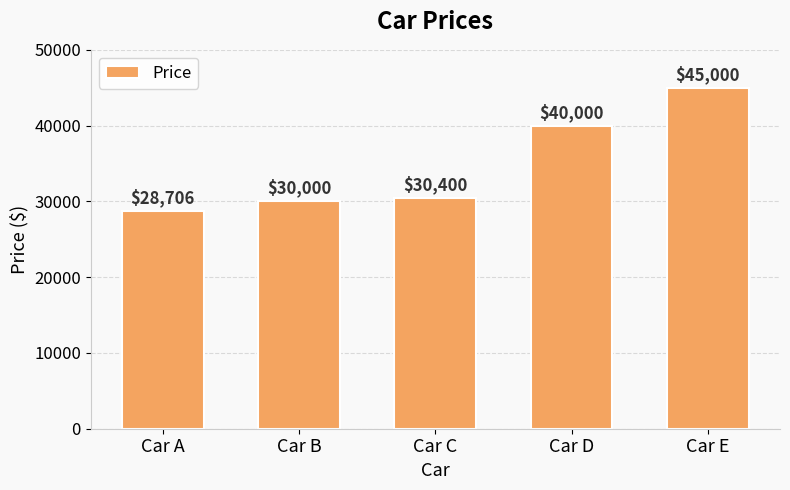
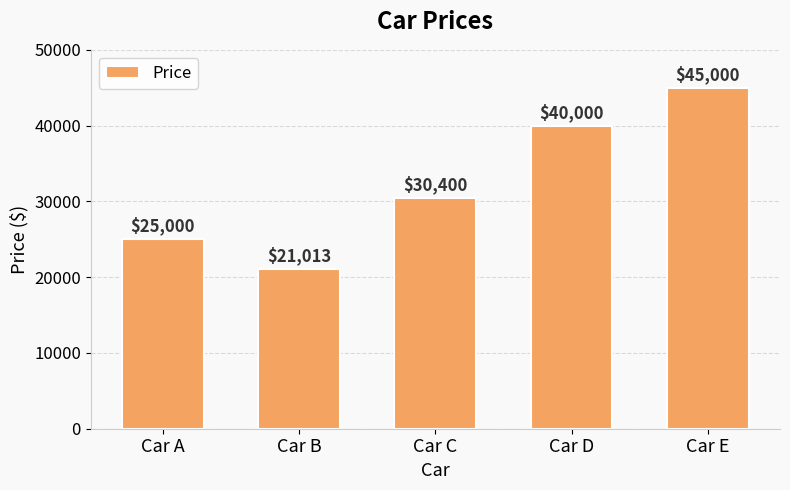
  {
-   "Car A": "$28,706",
-   "Car B": "$30,000",
+   "Car A": "$25,000",
+   "Car B": "$21,013",
    "Car C": "$30,400",
    "Car D": "$40,000",
    "Car E": "$45,000"
  }
